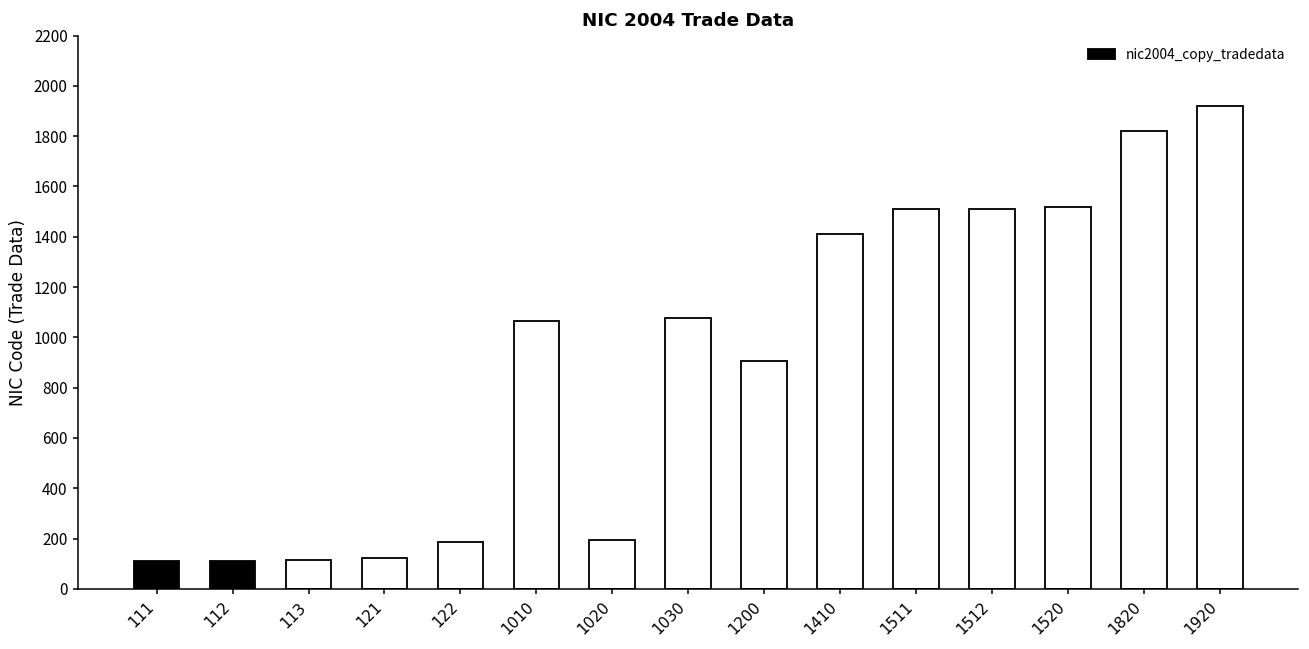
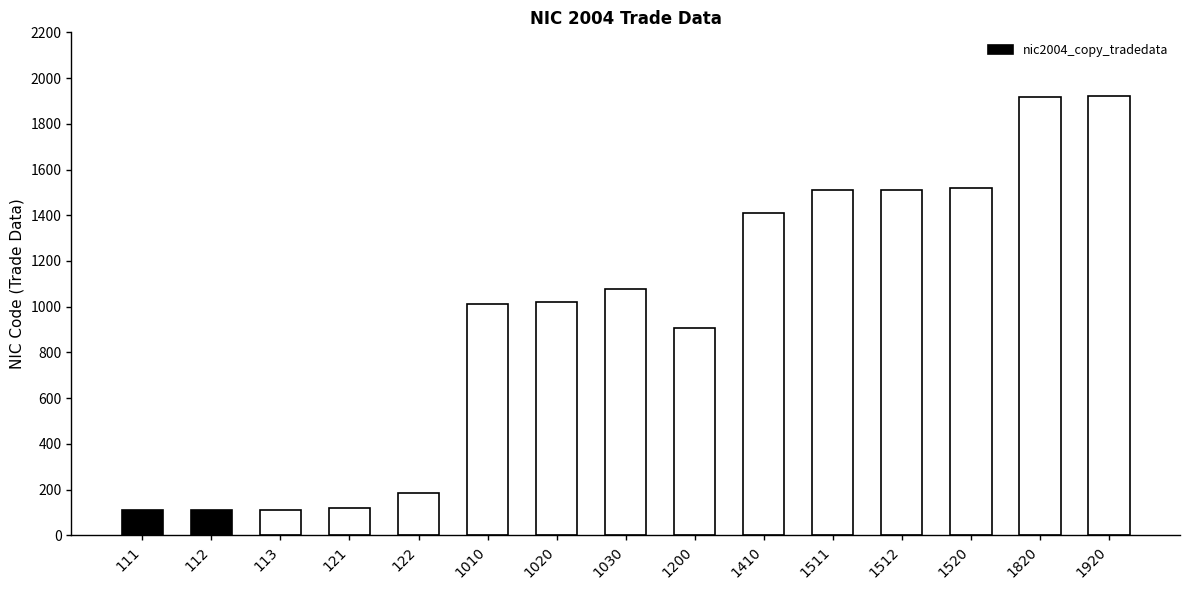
  {
    "111": 110,
    "112": 110,
    "113": 110,
    "121": 120,
    "122": 190,
-   "1010": 1070,
-   "1020": 190,
+   "1010": 1010,
+   "1020": 1020,
    "1030": 1080,
    "1200": 910,
    "1410": 1410,
    "1511": 1510,
    "1512": 1510,
    "1520": 1520,
-   "1820": 1820,
+   "1820": 1920,
    "1920": 1920
  }
